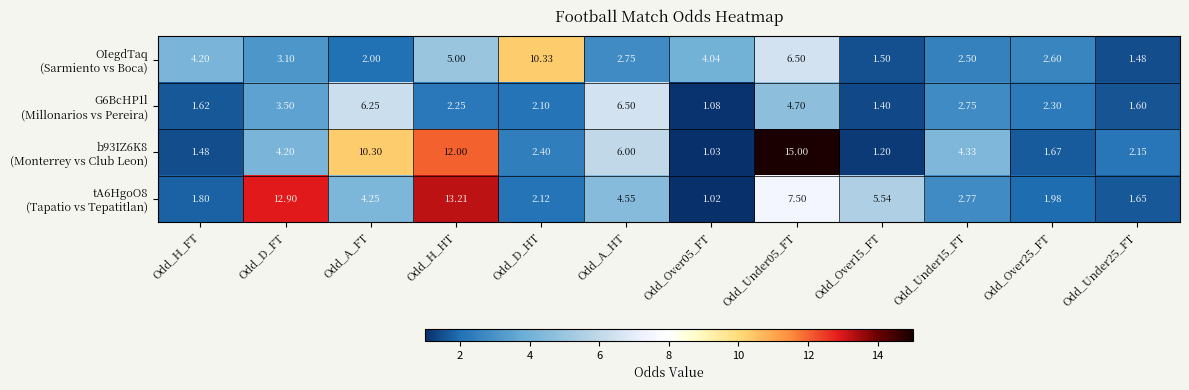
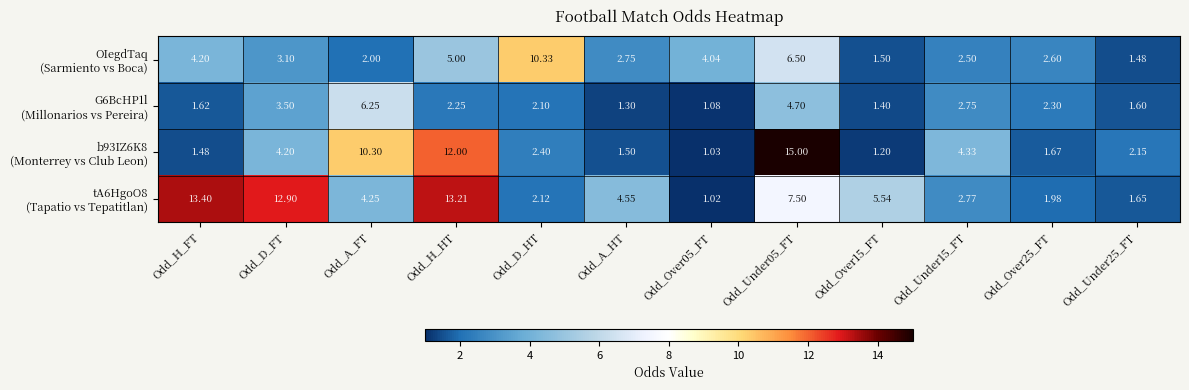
  {
    "OIegdTaq (Sarmiento vs Boca)": {
      "Odd_H_FT": 4.20,
      "Odd_D_FT": 3.10,
      "Odd_A_FT": 2.00,
      "Odd_H_HT": 5.00,
      "Odd_D_HT": 10.33,
      "Odd_A_HT": 2.75,
      "Odd_Over05_FT": 4.04,
      "Odd_Under05_FT": 6.50,
      "Odd_Over15_FT": 1.50,
      "Odd_Under15_FT": 2.50,
      "Odd_Over25_FT": 2.60,
      "Odd_Under25_FT": 1.48
    },
    "G6BcHP1l (Millonarios vs Pereira)": {
      "Odd_H_FT": 1.62,
      "Odd_D_FT": 3.50,
      "Odd_A_FT": 6.25,
      "Odd_H_HT": 2.25,
      "Odd_D_HT": 2.10,
-     "Odd_A_HT": 6.50,
+     "Odd_A_HT": 1.30,
      "Odd_Over05_FT": 1.08,
      "Odd_Under05_FT": 4.70,
      "Odd_Over15_FT": 1.40,
      "Odd_Under15_FT": 2.75,
      "Odd_Over25_FT": 2.30,
      "Odd_Under25_FT": 1.60
    },
    "b93IZ6K8 (Monterrey vs Club Leon)": {
      "Odd_H_FT": 1.48,
      "Odd_D_FT": 4.20,
      "Odd_A_FT": 10.30,
      "Odd_H_HT": 12.00,
      "Odd_D_HT": 2.40,
-     "Odd_A_HT": 6.00,
+     "Odd_A_HT": 1.50,
      "Odd_Over05_FT": 1.03,
      "Odd_Under05_FT": 15.00,
      "Odd_Over15_FT": 1.20,
      "Odd_Under15_FT": 4.33,
      "Odd_Over25_FT": 1.67,
      "Odd_Under25_FT": 2.15
    },
    "tA6HgoO8 (Tapatio vs Tepatitlan)": {
-     "Odd_H_FT": 1.80,
+     "Odd_H_FT": 13.40,
      "Odd_D_FT": 12.90,
      "Odd_A_FT": 4.25,
      "Odd_H_HT": 13.21,
      "Odd_D_HT": 2.12,
      "Odd_A_HT": 4.55,
      "Odd_Over05_FT": 1.02,
      "Odd_Under05_FT": 7.50,
      "Odd_Over15_FT": 5.54,
      "Odd_Under15_FT": 2.77,
      "Odd_Over25_FT": 1.98,
      "Odd_Under25_FT": 1.65
    }
  }
